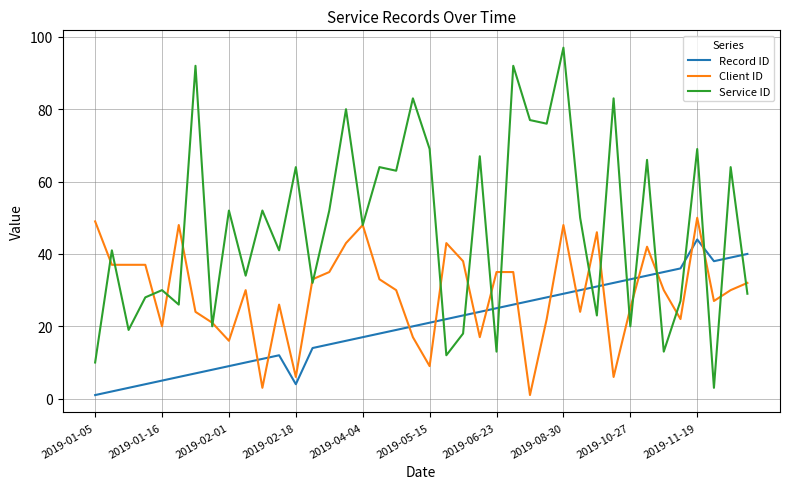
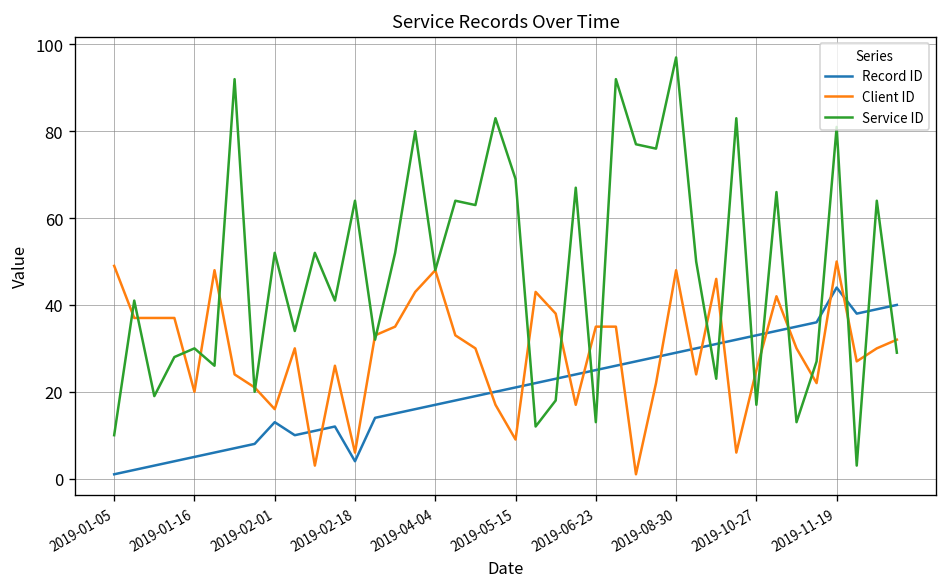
  {
    "Record ID": {
      "2019-01-05": 1,
-     "2019-02-01": 9,
+     "2019-02-01": 13,
      "2019-02-18": 4,
      "2019-04-04": 17,
      "2019-05-15": 21,
      "2019-06-23": 25,
      "2019-08-30": 29,
      "2019-10-27": 33,
      "2019-11-19": 44
    },
    "Client ID": {
      "2019-01-05": 49,
      "2019-02-01": 16,
      "2019-02-18": 6,
      "2019-05-15": 9,
      "2019-06-23": 35,
      "2019-08-30": 48,
      "2019-10-27": 25,
      "2019-11-19": 50
    },
    "Service ID": {
      "2019-01-05": 10,
      "2019-02-01": 52,
      "2019-02-18": 64,
      "2019-05-15": 69,
      "2019-06-23": 13,
      "2019-08-30": 97,
-     "2019-10-27": 20,
-     "2019-11-19": 69
+     "2019-10-27": 17,
+     "2019-11-19": 81
    }
  }
